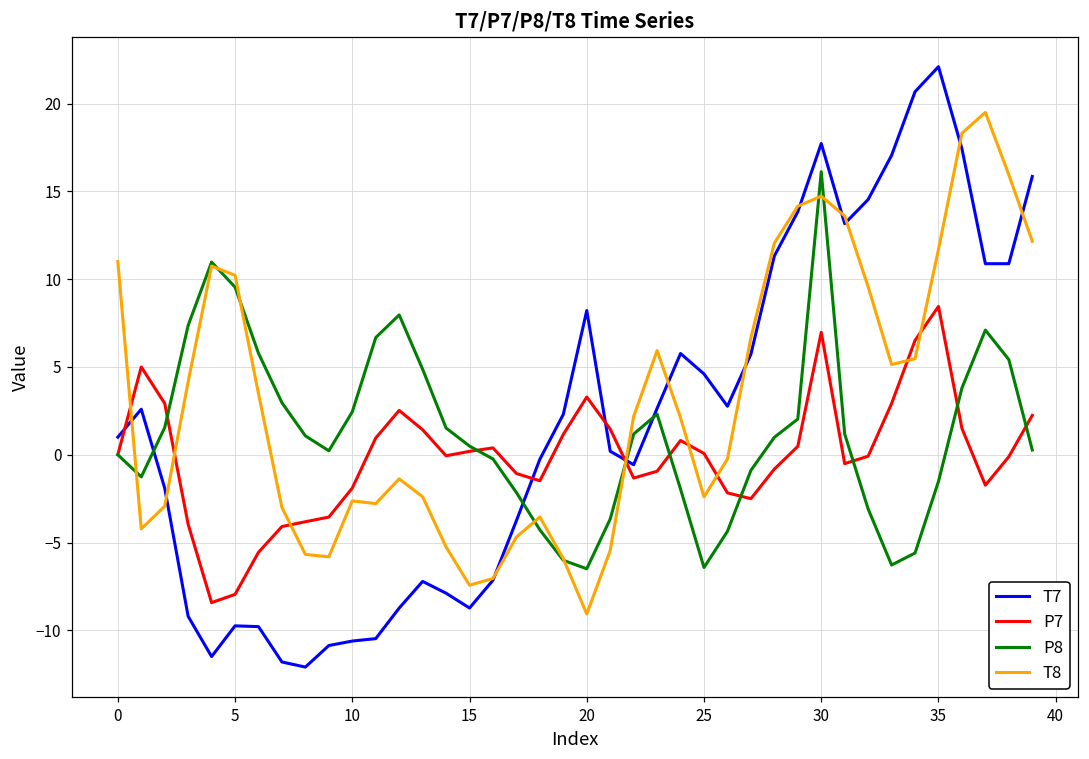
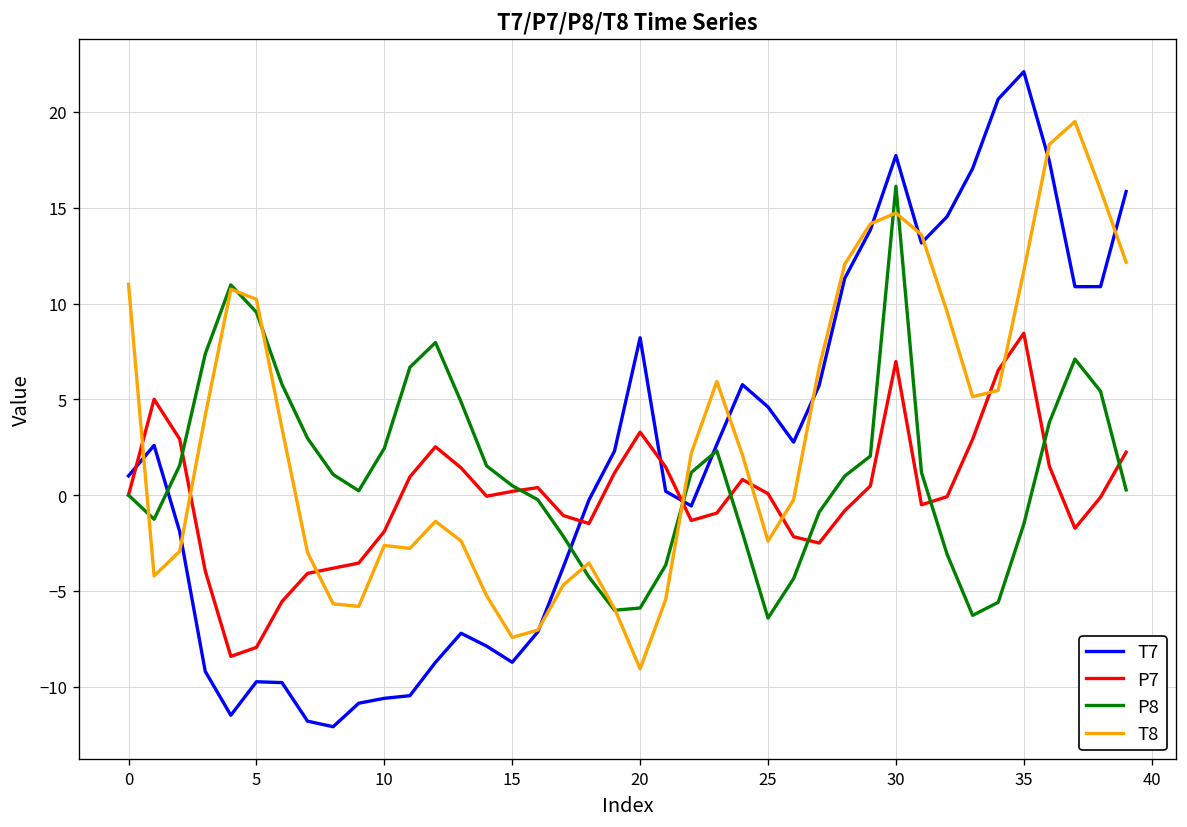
  {
    "T7": {
      "0": 1.0,
      "5": -9.7,
      "10": -10.6,
      "15": -8.7,
      "20": 8.2,
      "25": 4.6,
      "30": 17.7,
      "35": 22.1
    },
    "P7": {
      "5": -8.0,
      "10": -1.9,
      "15": 0.2,
      "20": 3.3,
      "25": 0.1,
      "30": 7.0,
      "35": 8.4
    },
    "P8": {
      "5": 9.5,
      "10": 2.4,
      "15": 0.5,
-     "20": -6.5,
+     "20": -5.9,
      "25": -6.4,
      "30": 16.1,
      "35": -1.5
    },
    "T8": {
      "0": 11.0,
      "5": 10.2,
      "10": -2.6,
      "15": -7.4,
      "20": -9.1,
      "25": -2.4,
      "30": 14.7,
      "35": 11.7
    }
  }
